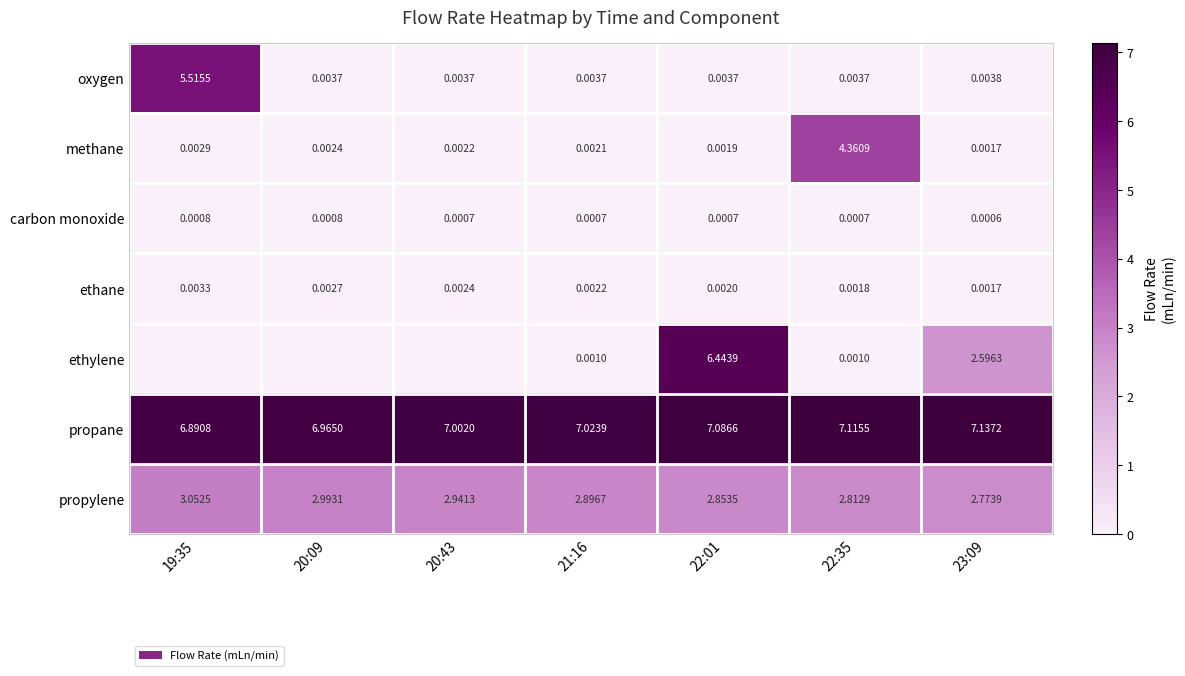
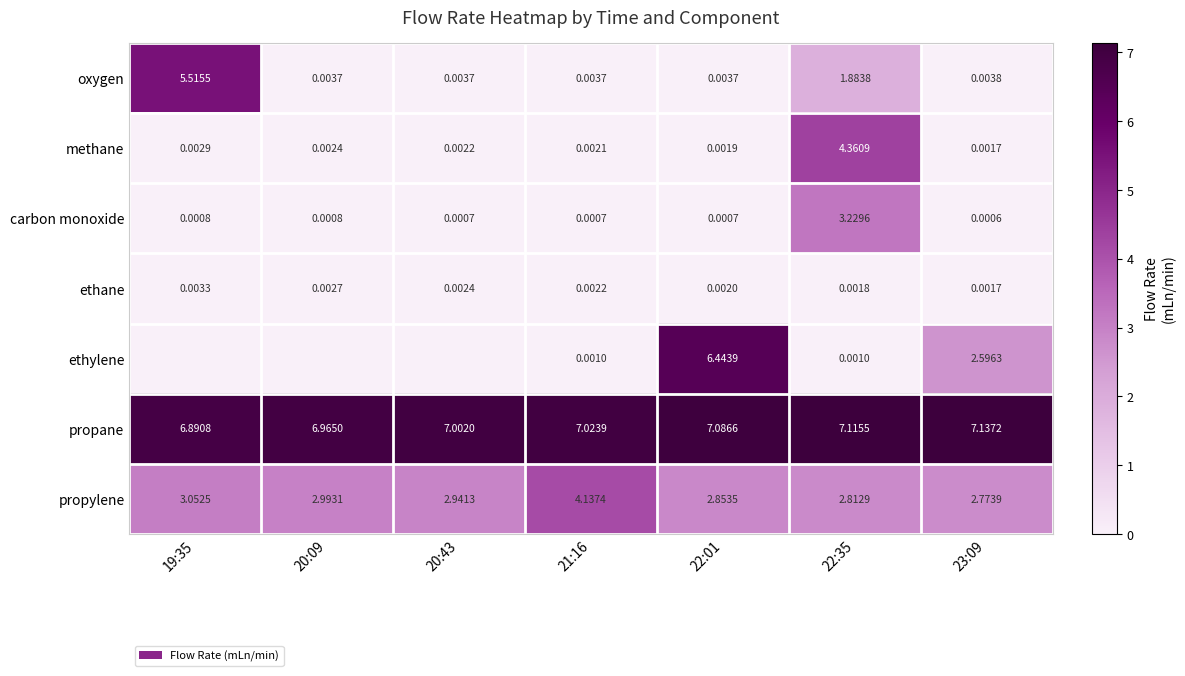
  {
    "oxygen": {
      "19:35": 5.5155,
      "20:09": 0.0037,
      "20:43": 0.0037,
      "21:16": 0.0037,
      "22:01": 0.0037,
-     "22:35": 0.0037,
+     "22:35": 1.8838,
      "23:09": 0.0038
    },
    "methane": {
      "19:35": 0.0029,
      "20:09": 0.0024,
      "20:43": 0.0022,
      "21:16": 0.0021,
      "22:01": 0.0019,
      "22:35": 4.3609,
      "23:09": 0.0017
    },
    "carbon monoxide": {
      "19:35": 0.0008,
      "20:09": 0.0008,
      "20:43": 0.0007,
      "21:16": 0.0007,
      "22:01": 0.0007,
-     "22:35": 0.0007,
+     "22:35": 3.2296,
      "23:09": 0.0006
    },
    "ethane": {
      "19:35": 0.0033,
      "20:09": 0.0027,
      "20:43": 0.0024,
      "21:16": 0.0022,
      "22:01": 0.0020,
      "22:35": 0.0018,
      "23:09": 0.0017
    },
    "ethylene": {
      "21:16": 0.0010,
      "22:01": 6.4439,
      "22:35": 0.0010,
      "23:09": 2.5963
    },
    "propane": {
      "19:35": 6.8908,
      "20:09": 6.9650,
      "20:43": 7.0020,
      "21:16": 7.0239,
      "22:01": 7.0866,
      "22:35": 7.1155,
      "23:09": 7.1372
    },
    "propylene": {
      "19:35": 3.0525,
      "20:09": 2.9931,
      "20:43": 2.9413,
-     "21:16": 2.8967,
+     "21:16": 4.1374,
      "22:01": 2.8535,
      "22:35": 2.8129,
      "23:09": 2.7739
    }
  }
